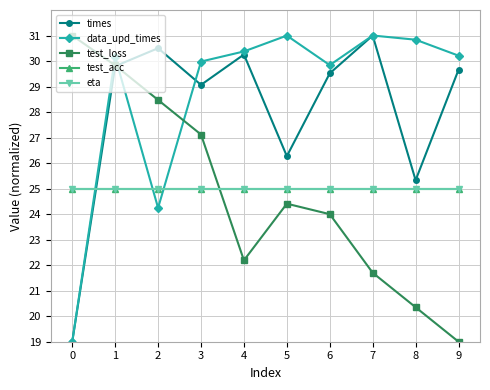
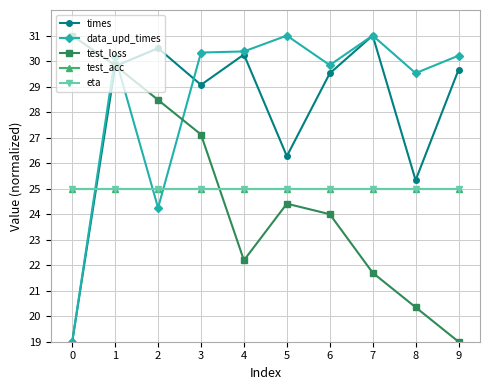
  {
    "times": {
      "3": 29.1,
      "4": 30.3,
      "5": 26.3,
      "6": 29.5,
      "8": 25.3,
      "9": 29.7
    },
    "data_upd_times": {
      "2": 24.2,
-     "3": 30.0,
+     "3": 30.3,
      "4": 30.4,
      "5": 31.0,
      "6": 29.8,
-     "8": 30.8,
+     "8": 29.5,
      "9": 30.2
    },
    "test_loss": {
      "2": 28.5,
      "3": 27.1,
      "4": 22.2,
      "5": 24.4,
      "6": 24.0,
      "7": 21.7,
      "8": 20.4,
      "9": 19.0
    },
    "eta": {
      "0": 25.0,
      "1": 25.0,
      "2": 25.0,
      "3": 25.0,
      "4": 25.0,
      "5": 25.0,
      "6": 25.0,
      "7": 25.0,
      "8": 25.0,
      "9": 25.0
    }
  }
